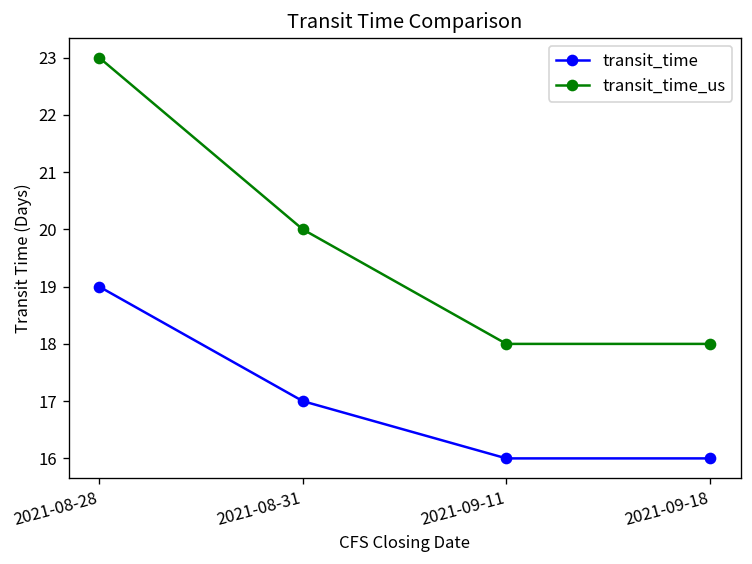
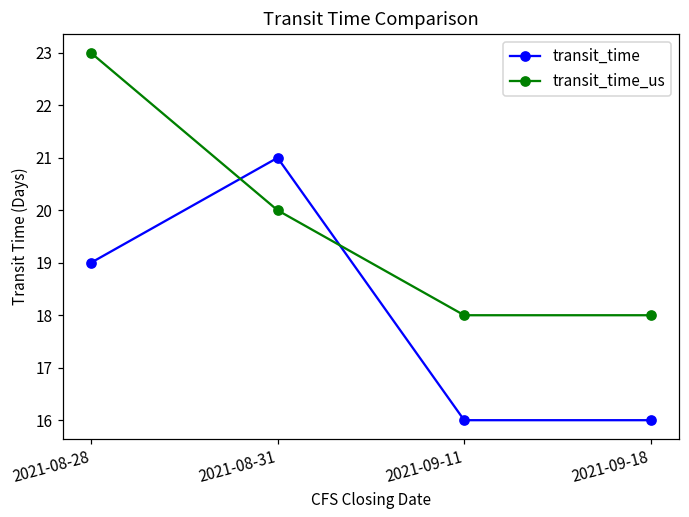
  {
    "transit_time": {
      "2021-08-28": 19,
-     "2021-08-31": 17,
+     "2021-08-31": 21,
      "2021-09-11": 16,
      "2021-09-18": 16
    },
    "transit_time_us": {
      "2021-08-28": 23,
      "2021-08-31": 20,
      "2021-09-11": 18,
      "2021-09-18": 18
    }
  }
